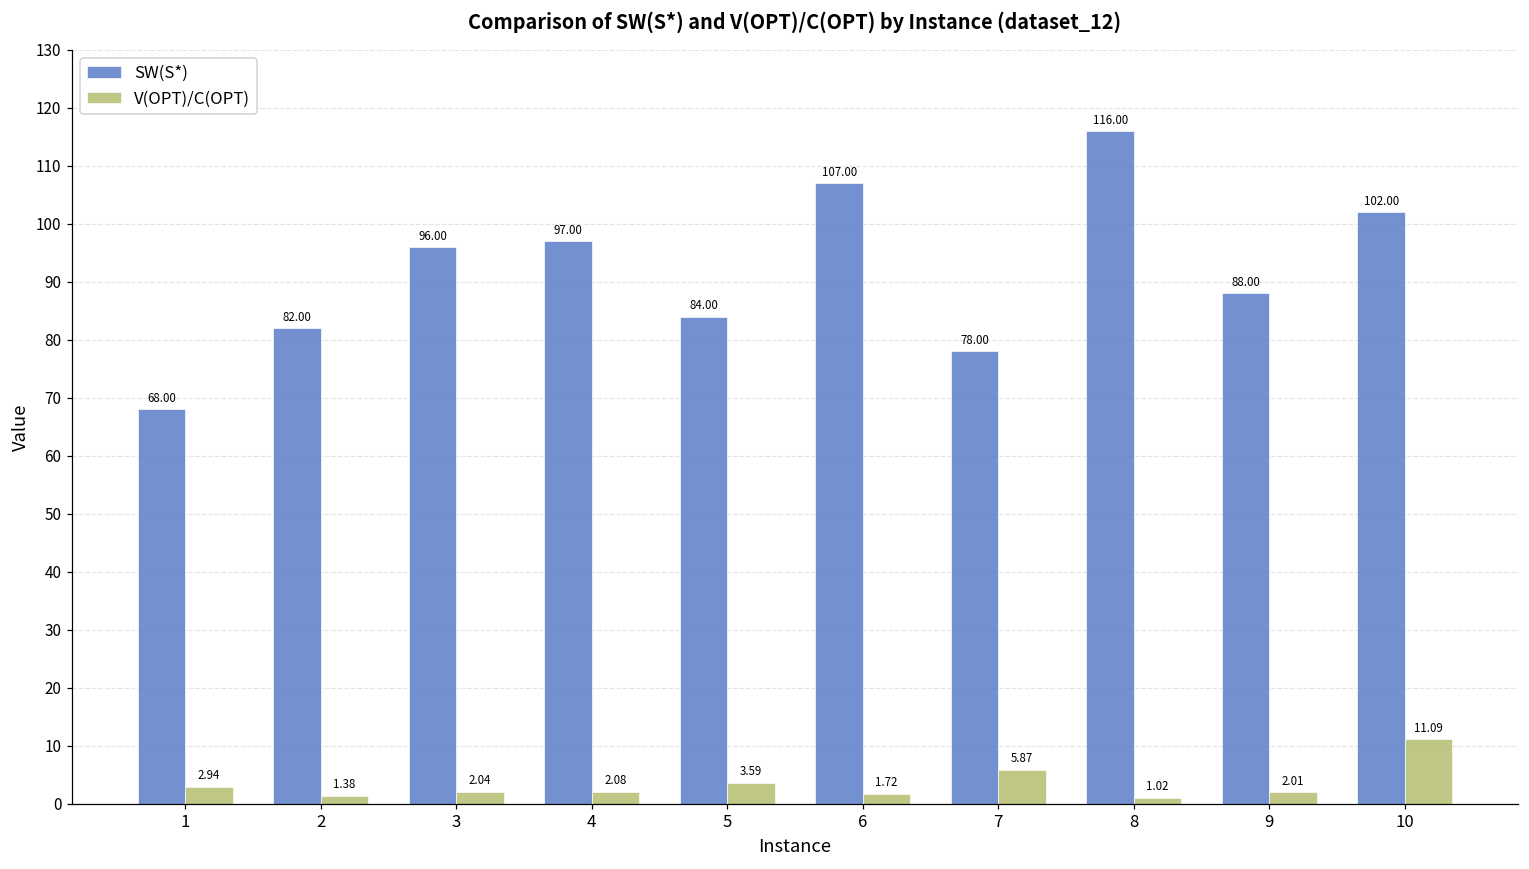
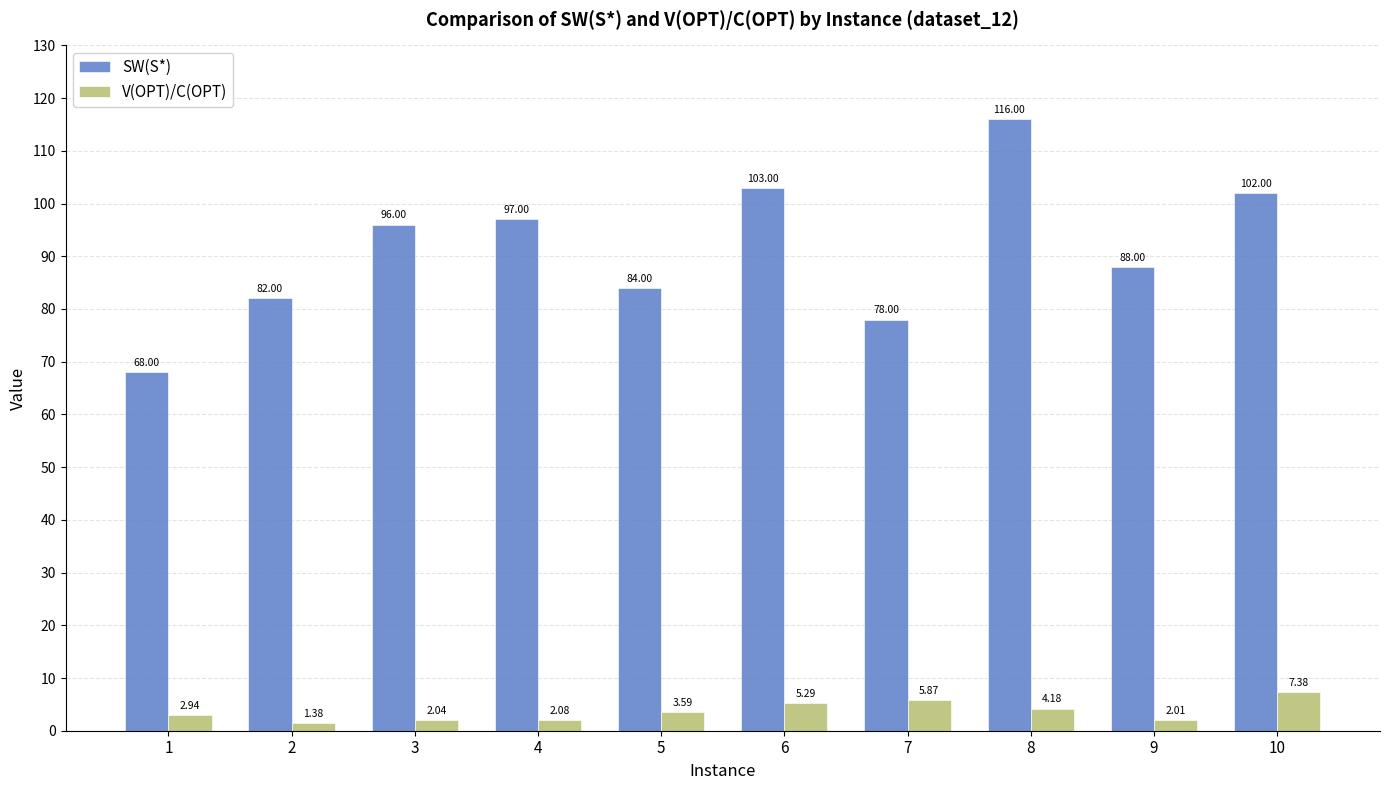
  {
    "SW(S*)": {
      "1": 68.00,
      "2": 82.00,
      "3": 96.00,
      "4": 97.00,
      "5": 84.00,
-     "6": 107.00,
+     "6": 103.00,
      "7": 78.00,
      "8": 116.00,
      "9": 88.00,
      "10": 102.00
    },
    "V(OPT)/C(OPT)": {
      "1": 2.94,
      "2": 1.38,
      "3": 2.04,
      "4": 2.08,
      "5": 3.59,
-     "6": 1.72,
+     "6": 5.29,
      "7": 5.87,
-     "8": 1.02,
+     "8": 4.18,
      "9": 2.01,
-     "10": 11.09
+     "10": 7.38
    }
  }
